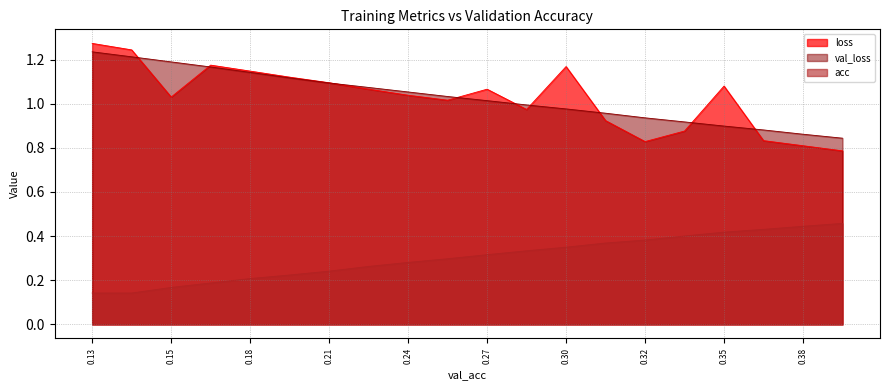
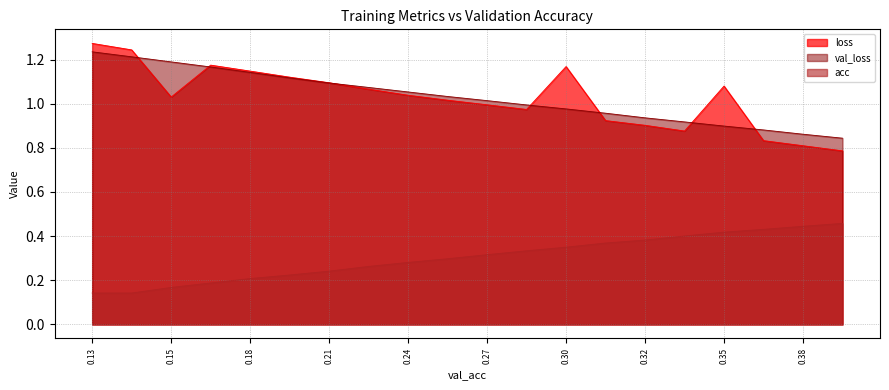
  {
    "loss": {
      "0.13": 1.27,
      "0.15": 1.03,
      "0.24": 1.04,
-     "0.27": 1.07,
+     "0.27": 1.00,
      "0.30": 1.17,
-     "0.32": 0.83,
+     "0.32": 0.90,
      "0.35": 1.08,
      "0.38": 0.81
    }
  }
